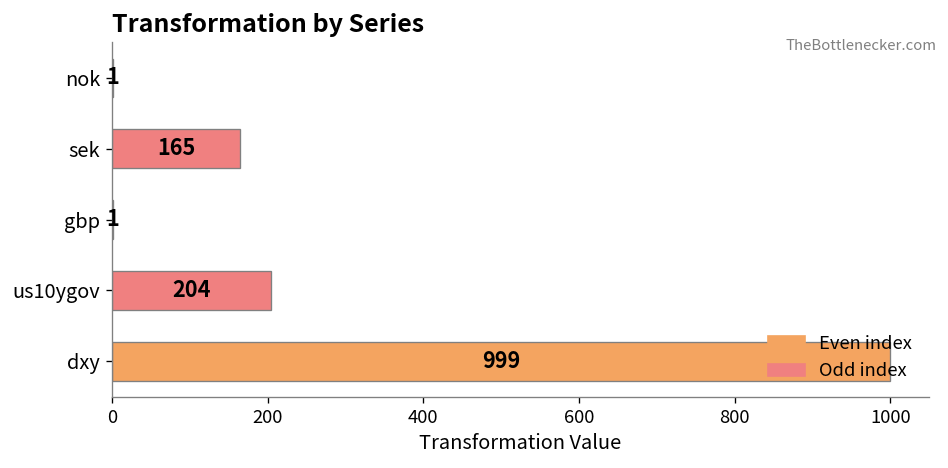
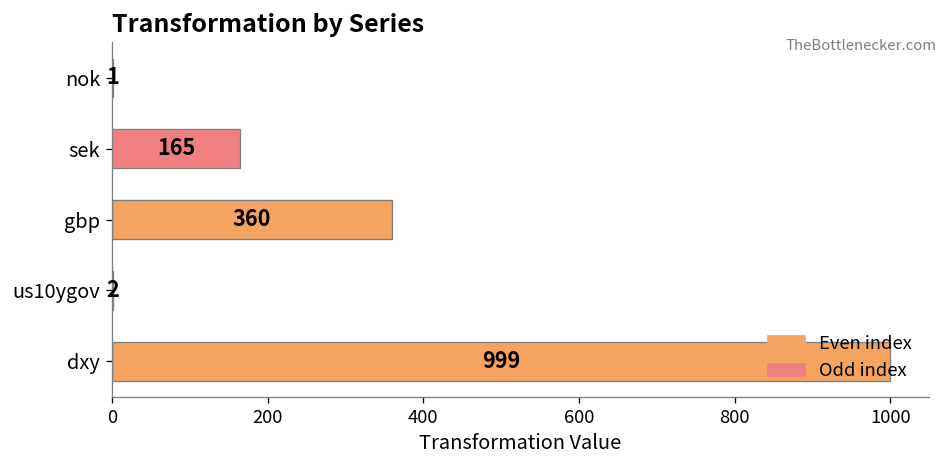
  {
    "nok": 1,
    "sek": 165,
-   "gbp": 1,
-   "us10ygov": 204,
+   "gbp": 360,
+   "us10ygov": 2,
    "dxy": 999
  }
